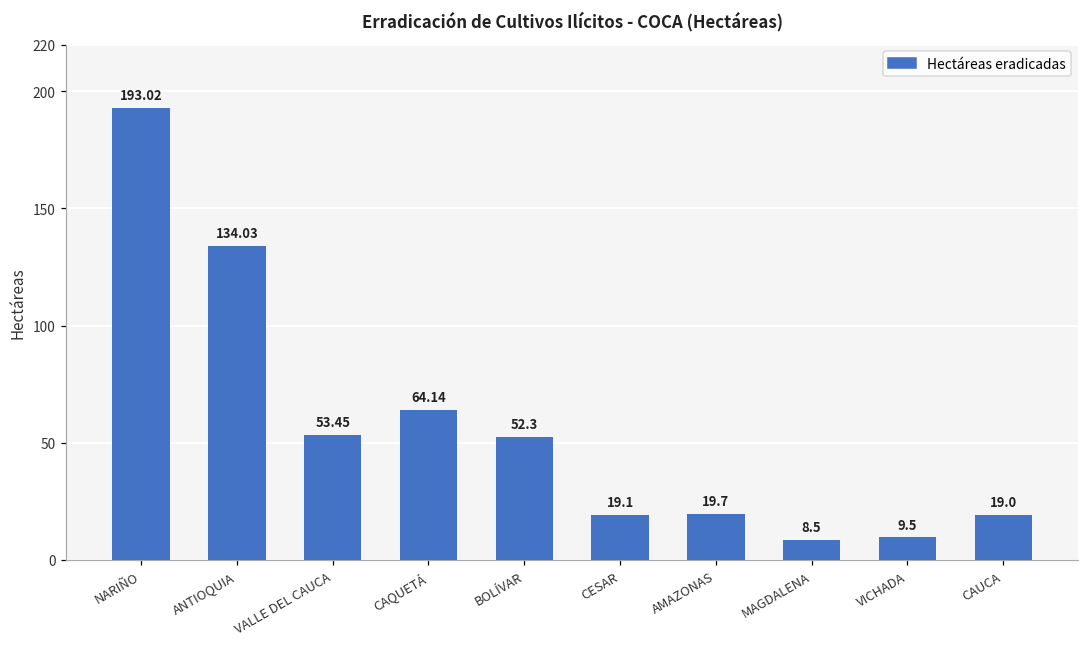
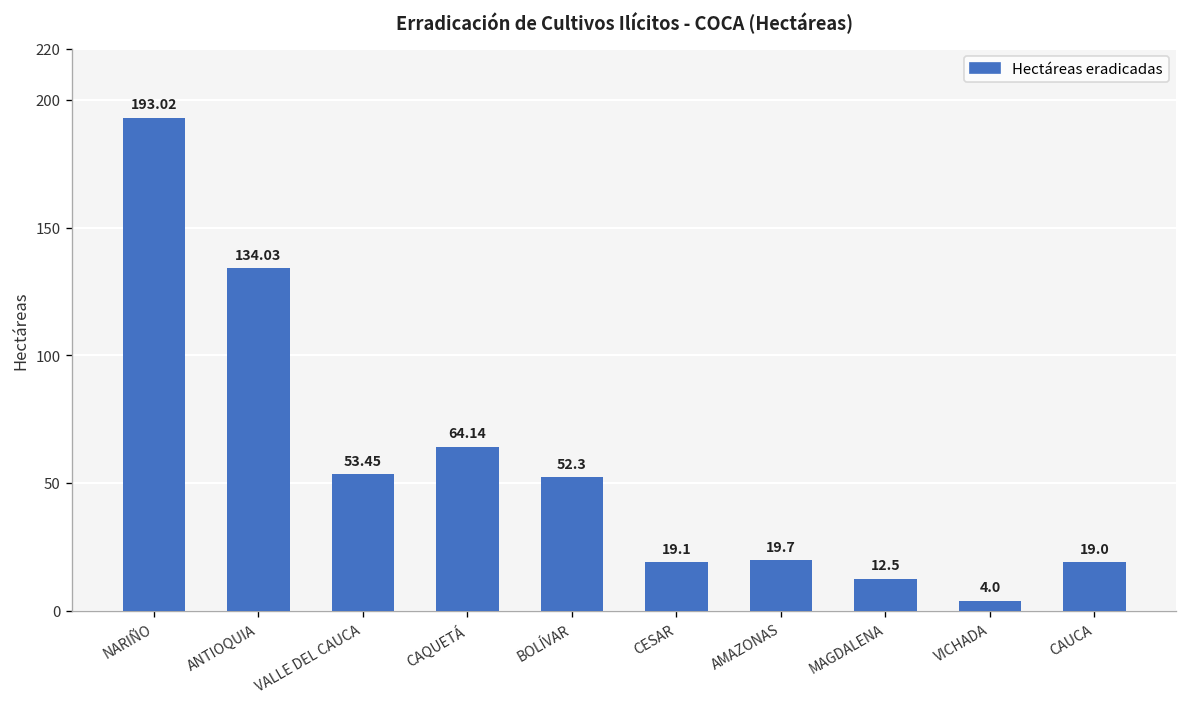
  {
    "NARIÑO": 193.02,
    "ANTIOQUIA": 134.03,
    "VALLE DEL CAUCA": 53.45,
    "CAQUETÁ": 64.14,
    "BOLÍVAR": 52.3,
    "CESAR": 19.1,
    "AMAZONAS": 19.7,
-   "MAGDALENA": 8.5,
-   "VICHADA": 9.5,
+   "MAGDALENA": 12.5,
+   "VICHADA": 4.0,
    "CAUCA": 19.0
  }
